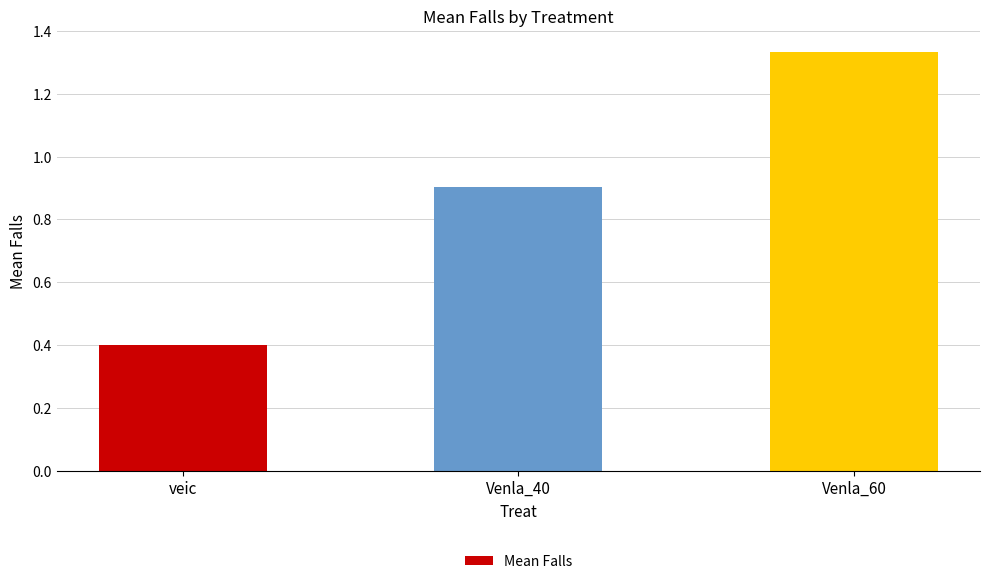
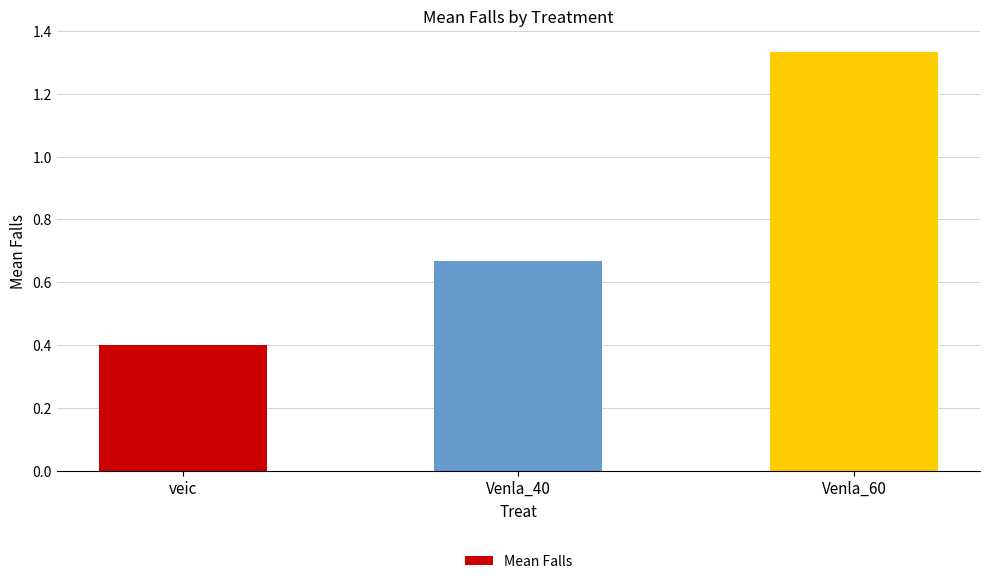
  {
    "veic": 0.40,
-   "Venla_40": 0.90,
+   "Venla_40": 0.67,
    "Venla_60": 1.33
  }
